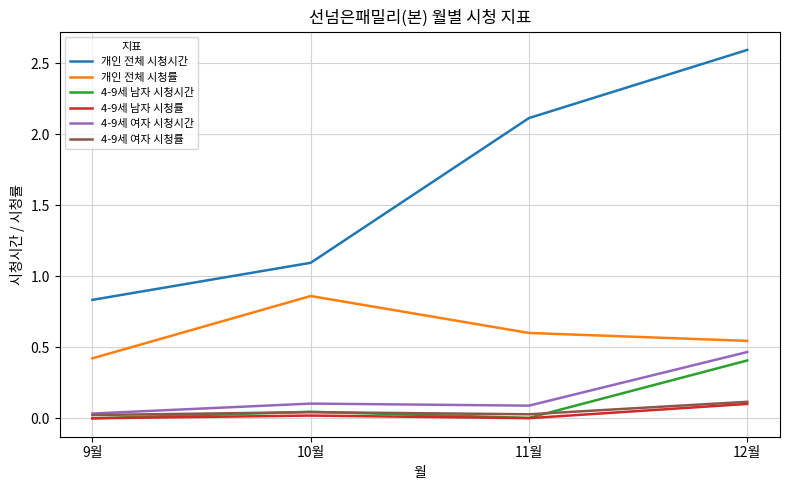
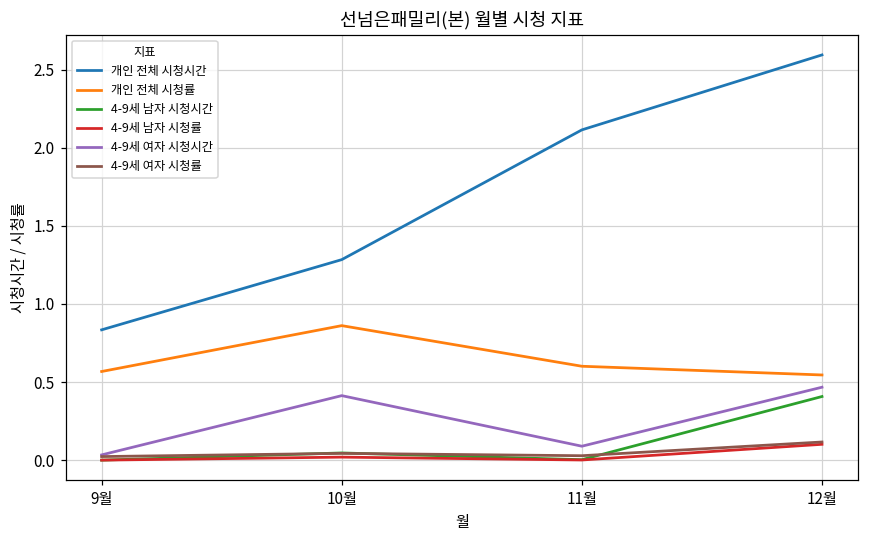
  {
    "개인 전체 시청시간": {
      "9월": 0.83,
-     "10월": 1.09,
+     "10월": 1.28,
      "11월": 2.11,
      "12월": 2.59
    },
    "개인 전체 시청률": {
-     "9월": 0.42,
+     "9월": 0.57,
      "10월": 0.86,
      "11월": 0.60,
      "12월": 0.55
    },
    "4-9세 남자 시청시간": {
      "12월": 0.41
    },
    "4-9세 남자 시청률": {
      "10월": 0.02
    },
    "4-9세 여자 시청시간": {
-     "10월": 0.10,
+     "10월": 0.41,
      "11월": 0.09,
      "12월": 0.47
    },
    "4-9세 여자 시청률": {
      "11월": 0.03
    }
  }
